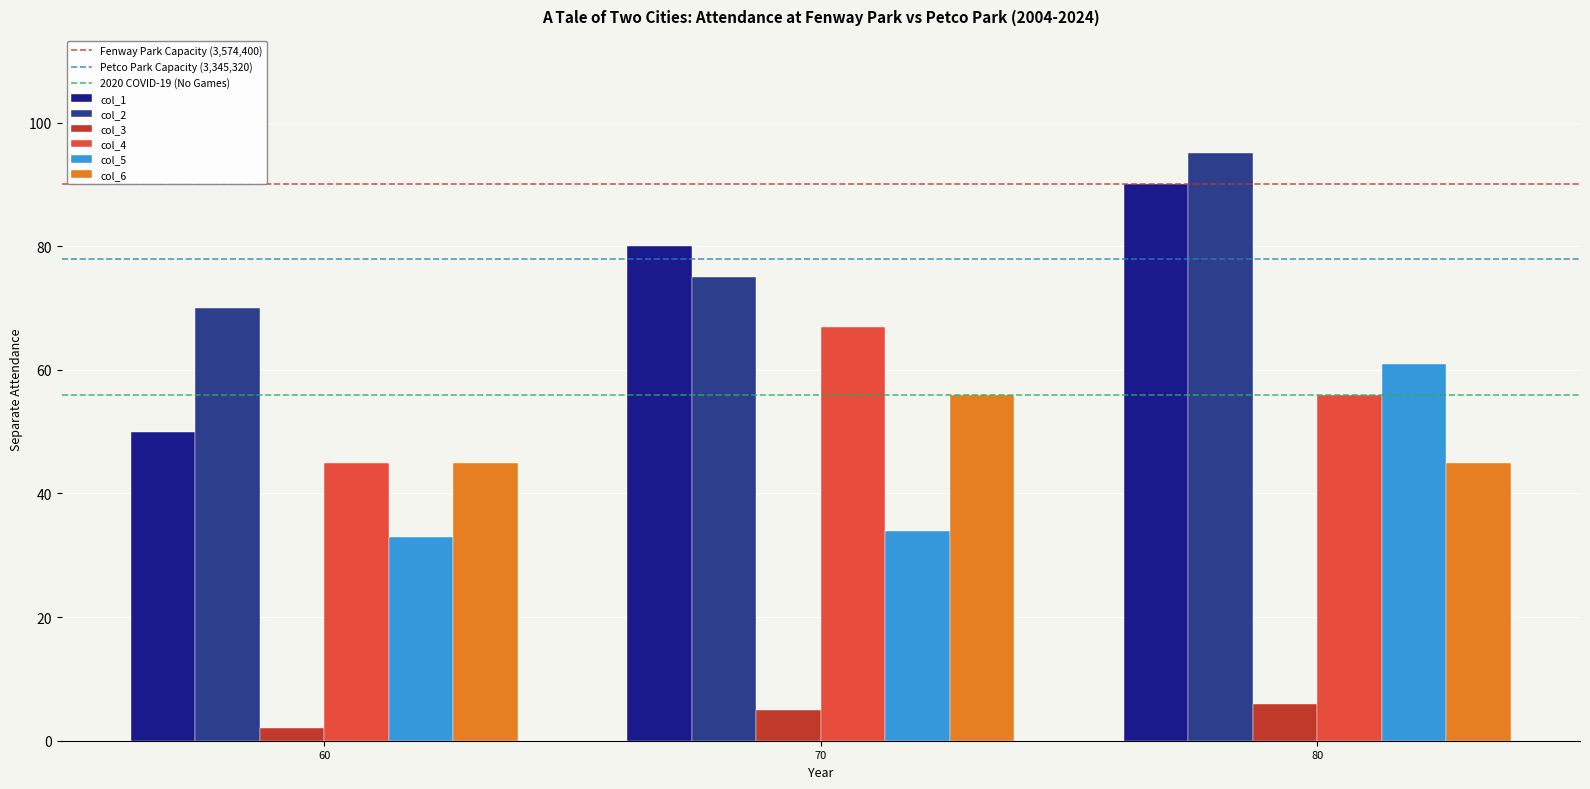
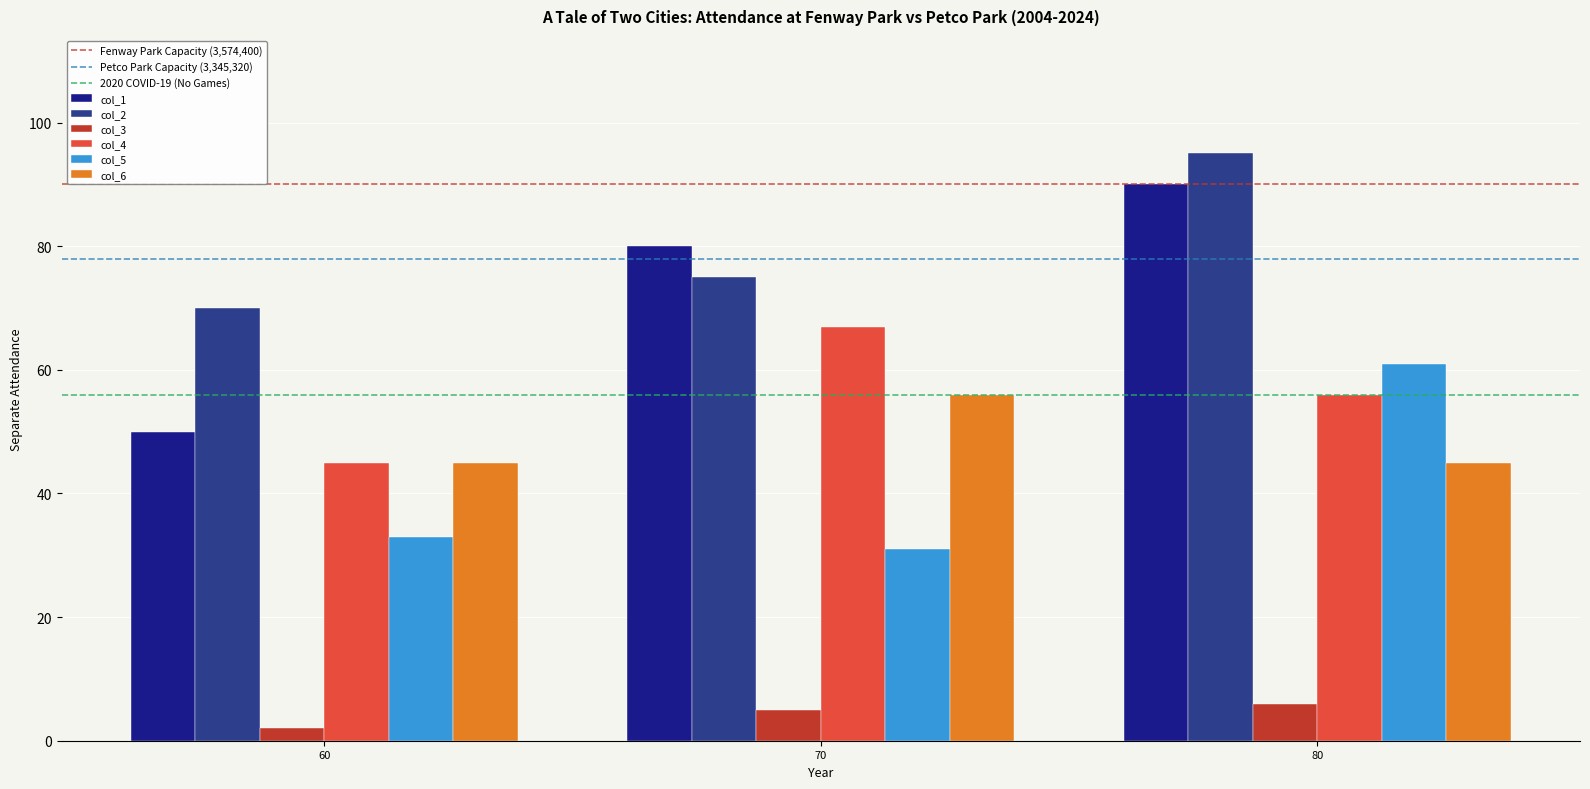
  {
    "col_5": {
      "60": 33,
-     "70": 34,
+     "70": 31,
      "80": 61
    }
  }
